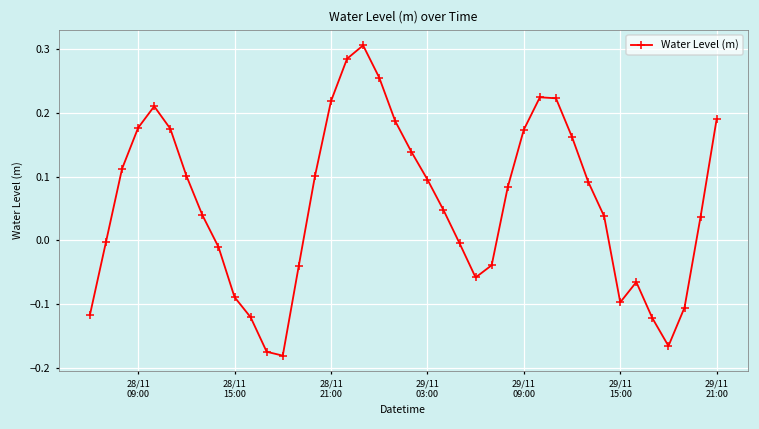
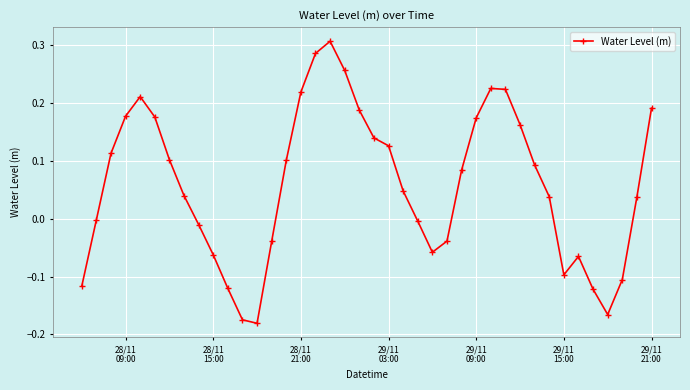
  {
    "28/11 09:00": 0.18,
-   "28/11 15:00": -0.09,
+   "28/11 15:00": -0.06,
    "28/11 21:00": 0.22,
-   "29/11 03:00": 0.10,
+   "29/11 03:00": 0.13,
    "29/11 09:00": 0.17,
    "29/11 15:00": -0.10,
    "29/11 21:00": 0.19
  }
